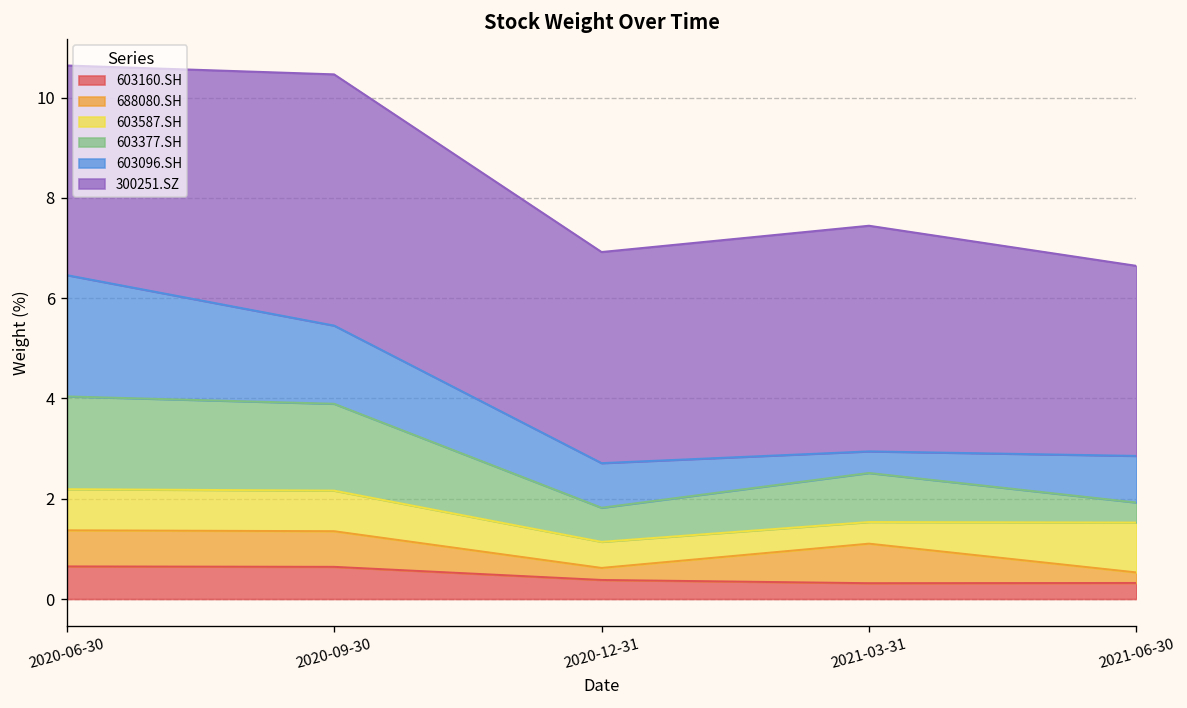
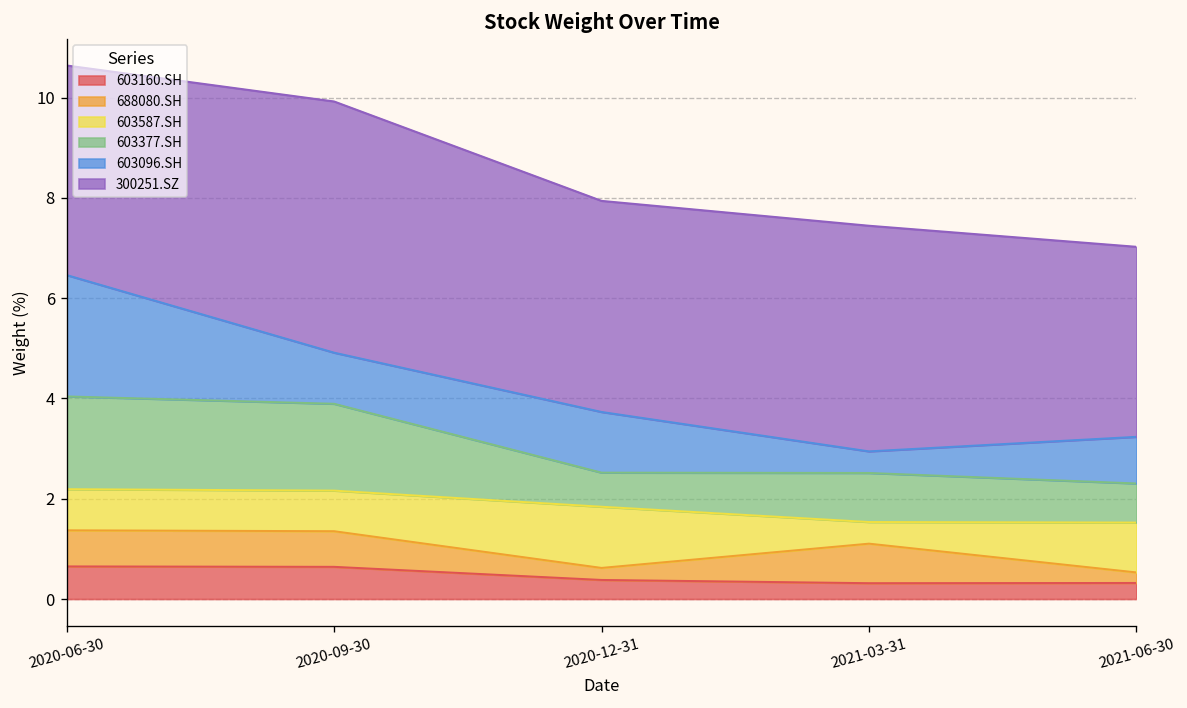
  {
    "603160.SH": {
      "2020-06-30": 0.7,
      "2020-09-30": 0.6,
      "2020-12-31": 0.4,
      "2021-03-31": 0.3,
      "2021-06-30": 0.3
    },
    "688080.SH": {
      "2020-06-30": 0.7,
      "2020-09-30": 0.7,
      "2020-12-31": 0.2,
      "2021-03-31": 0.8,
      "2021-06-30": 0.2
    },
    "603587.SH": {
      "2020-06-30": 0.8,
      "2020-09-30": 0.8,
-     "2020-12-31": 0.5,
+     "2020-12-31": 1.2,
      "2021-03-31": 0.4,
      "2021-06-30": 1.0
    },
    "603377.SH": {
      "2020-06-30": 1.9,
      "2020-09-30": 1.7,
      "2020-12-31": 0.7,
      "2021-03-31": 1.0,
-     "2021-06-30": 0.4
+     "2021-06-30": 0.8
    },
    "603096.SH": {
      "2020-06-30": 2.4,
-     "2020-09-30": 1.6,
-     "2020-12-31": 0.9,
+     "2020-09-30": 1.0,
+     "2020-12-31": 1.2,
      "2021-03-31": 0.4,
      "2021-06-30": 0.9
    },
    "300251.SZ": {
      "2020-06-30": 4.2,
      "2020-09-30": 5.0,
      "2020-12-31": 4.2,
      "2021-03-31": 4.5,
      "2021-06-30": 3.8
    }
  }
